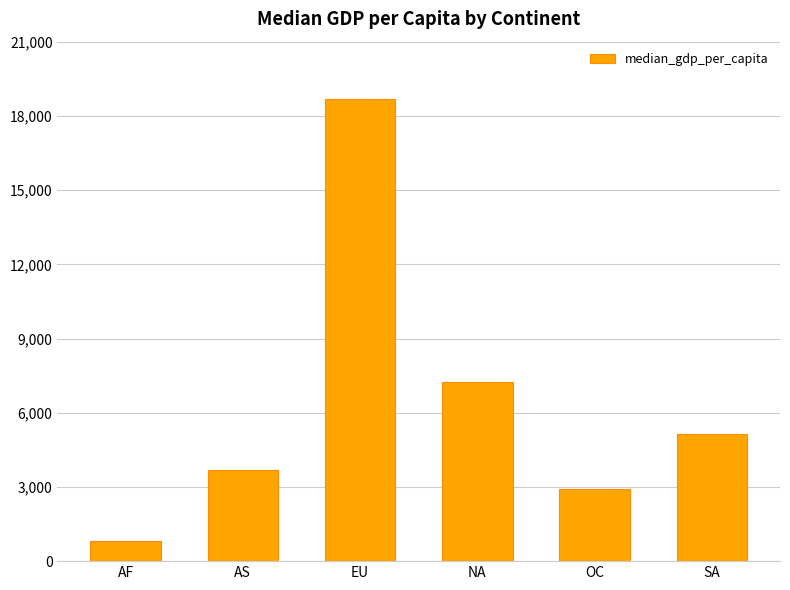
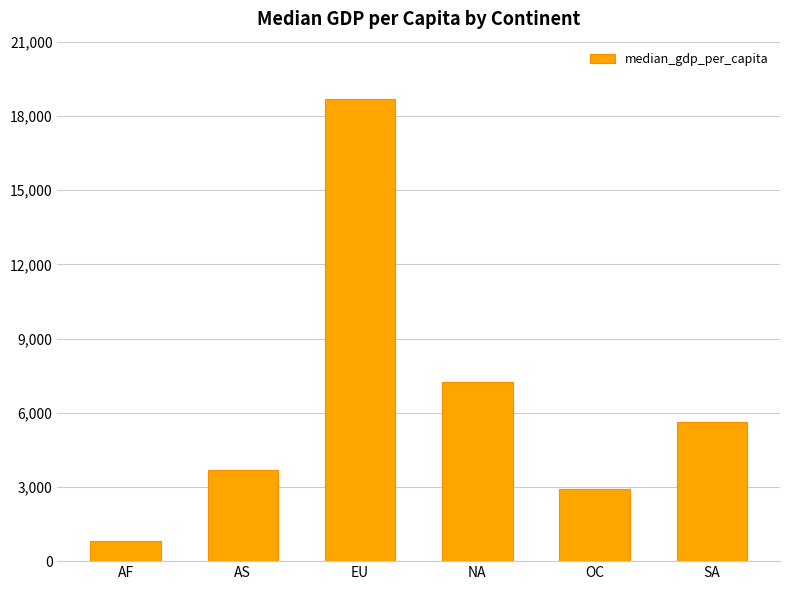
  {
    "AF": "800",
    "AS": "3,700",
    "EU": "18,700",
    "NA": "7,200",
    "OC": "2,900",
-   "SA": "5,200"
+   "SA": "5,600"
  }
